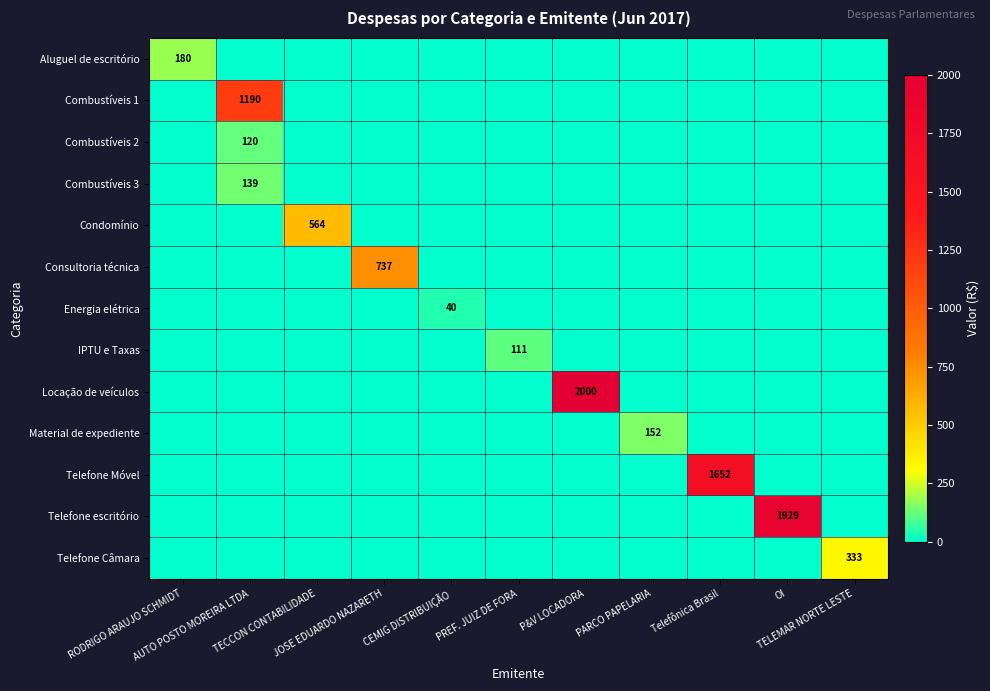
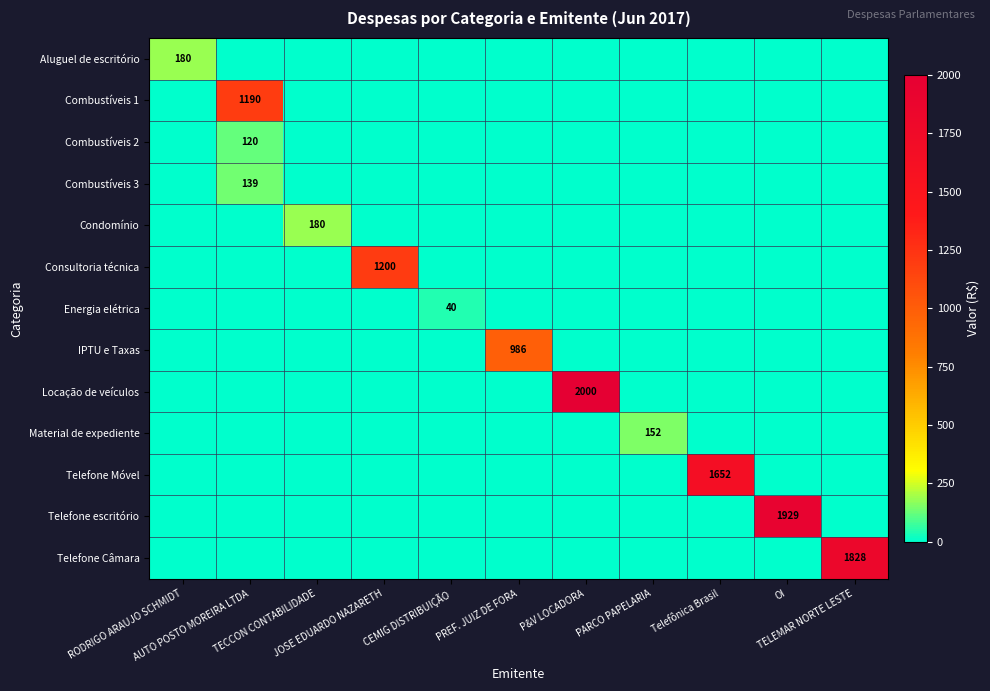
  {
    "Aluguel de escritório": {
      "RODRIGO ARAUJO SCHMIDT": 180
    },
    "Combustíveis 1": {
      "AUTO POSTO MOREIRA LTDA": 1190
    },
    "Combustíveis 2": {
      "AUTO POSTO MOREIRA LTDA": 120
    },
    "Combustíveis 3": {
      "AUTO POSTO MOREIRA LTDA": 139
    },
    "Condomínio": {
-     "TECCON CONTABILIDADE": 564
+     "TECCON CONTABILIDADE": 180
    },
    "Consultoria técnica": {
-     "JOSE EDUARDO NAZARETH": 737
+     "JOSE EDUARDO NAZARETH": 1200
    },
    "Energia elétrica": {
      "CEMIG DISTRIBUIÇÃO": 40
    },
    "IPTU e Taxas": {
-     "PREF. JUIZ DE FORA": 111
+     "PREF. JUIZ DE FORA": 986
    },
    "Locação de veículos": {
      "P&V LOCADORA": 2000
    },
    "Material de expediente": {
      "PARCO PAPELARIA": 152
    },
    "Telefone Móvel": {
      "Telefônica Brasil": 1652
    },
    "Telefone escritório": {
      "OI": 1929
    },
    "Telefone Câmara": {
-     "TELEMAR NORTE LESTE": 333
+     "TELEMAR NORTE LESTE": 1828
    }
  }
